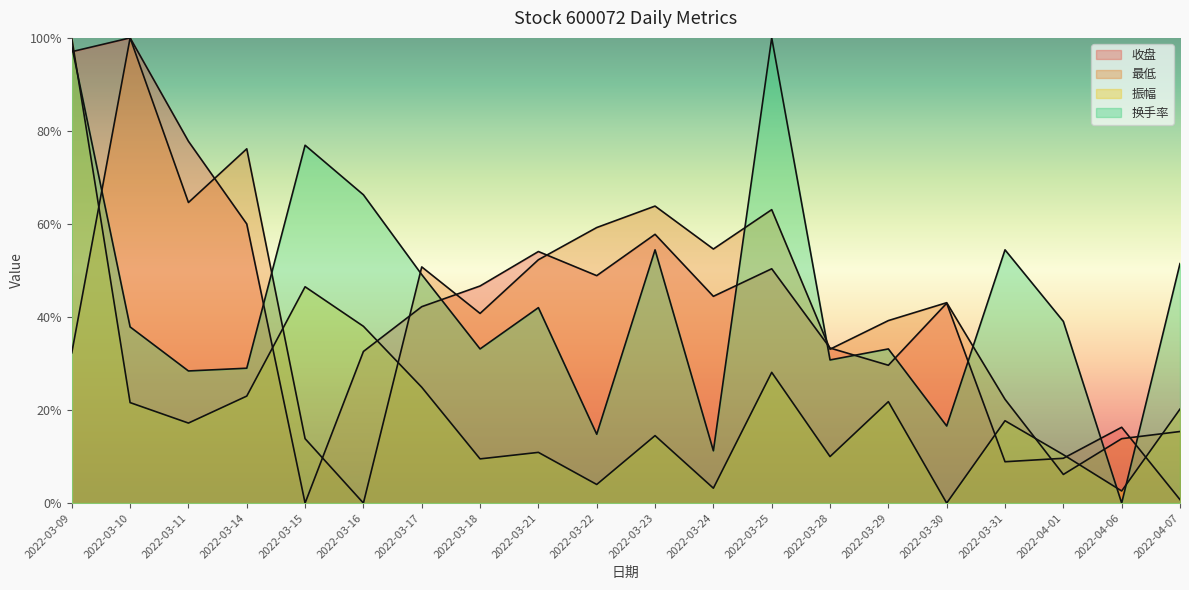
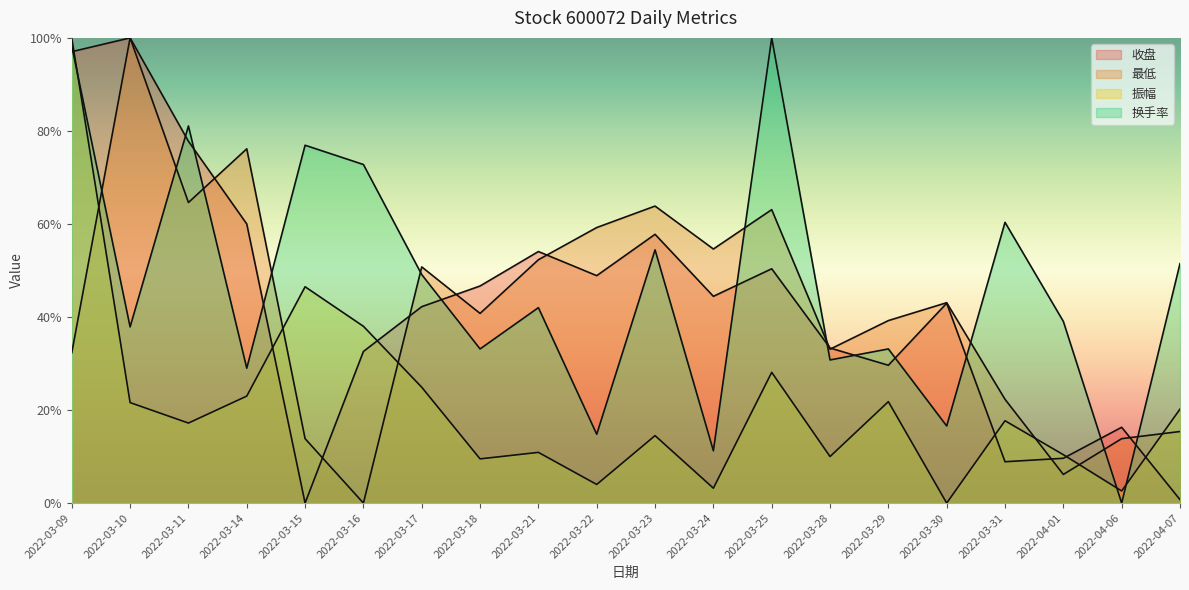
  {
    "换手率": {
      "2022-03-09": "98%",
      "2022-03-10": "38%",
-     "2022-03-11": "28%",
+     "2022-03-11": "81%",
      "2022-03-14": "29%",
      "2022-03-15": "77%",
-     "2022-03-16": "66%",
+     "2022-03-16": "73%",
      "2022-03-17": "49%",
      "2022-03-18": "33%",
      "2022-03-21": "42%",
      "2022-03-22": "15%",
      "2022-03-23": "54%",
      "2022-03-24": "11%",
      "2022-03-25": "100%",
      "2022-03-28": "31%",
      "2022-03-29": "33%",
      "2022-03-30": "17%",
-     "2022-03-31": "54%",
+     "2022-03-31": "60%",
      "2022-04-01": "39%",
      "2022-04-06": "0%",
      "2022-04-07": "51%"
    }
  }
